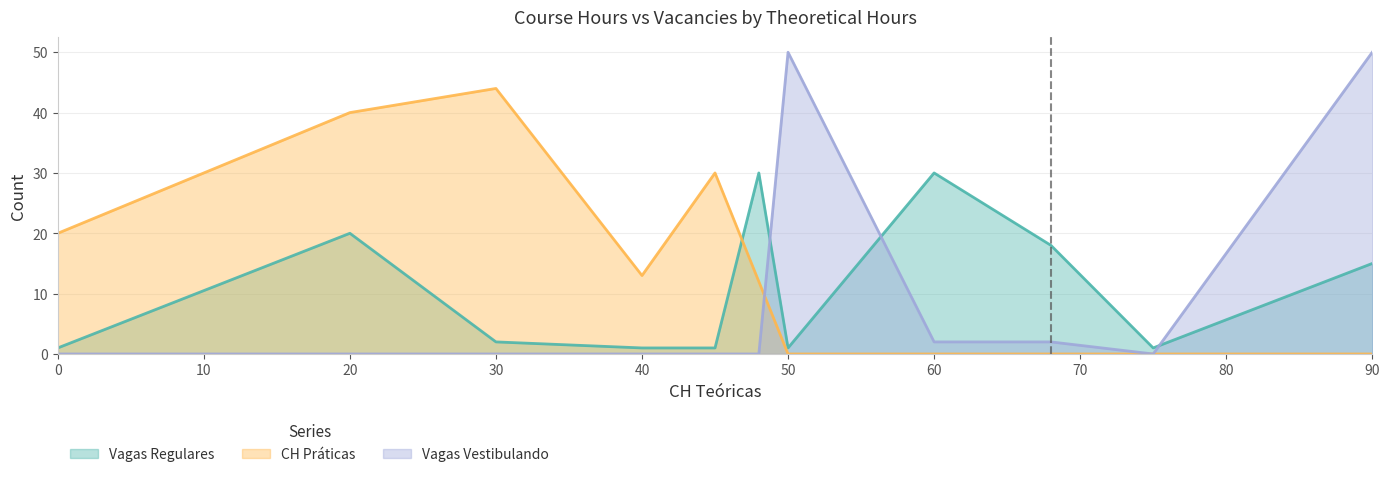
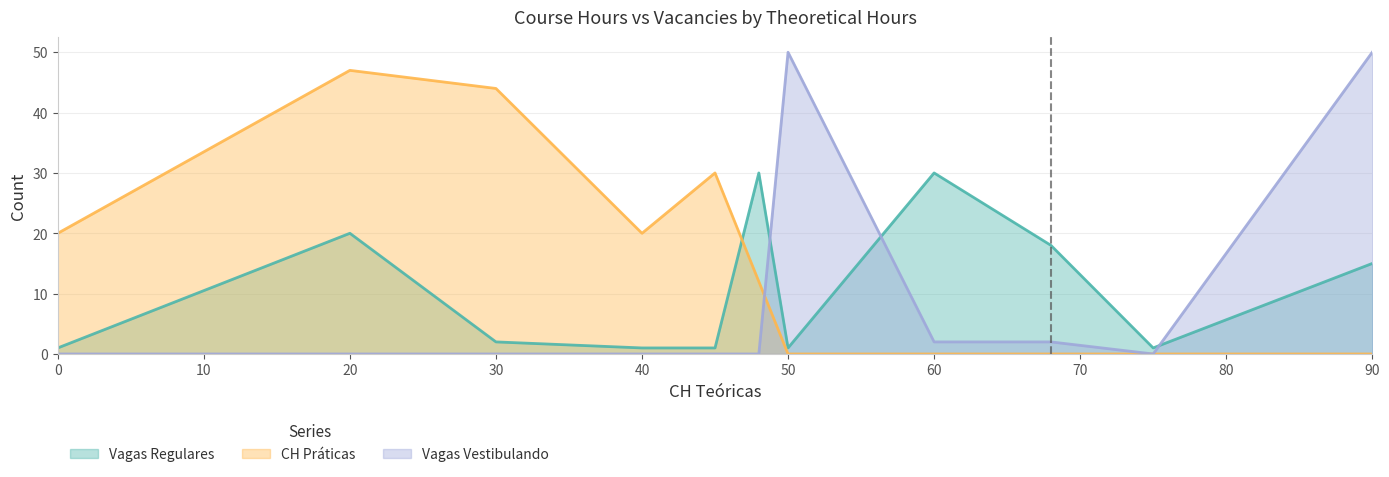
  {
    "CH Práticas": {
      "0": 20,
-     "20": 40,
+     "20": 47,
      "30": 44,
-     "40": 13,
+     "40": 20,
      "50": 0,
      "60": 0,
      "90": 0
    }
  }
